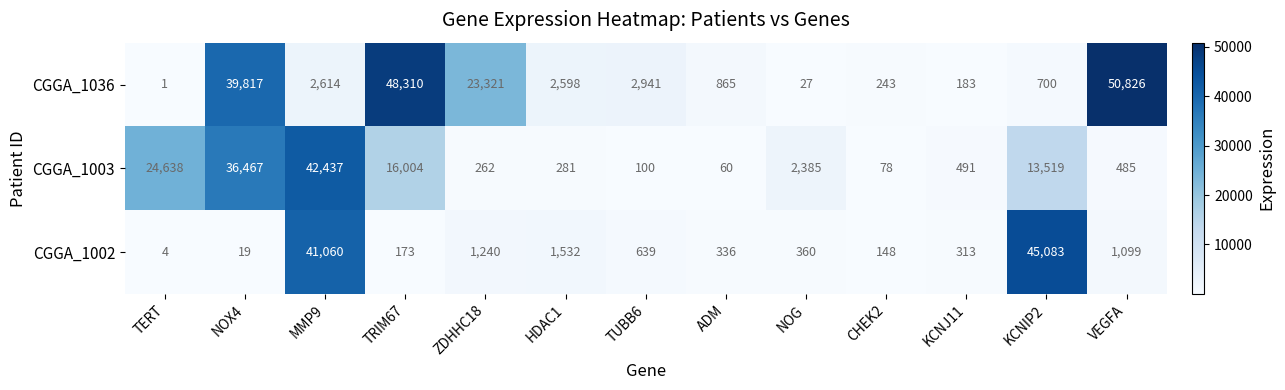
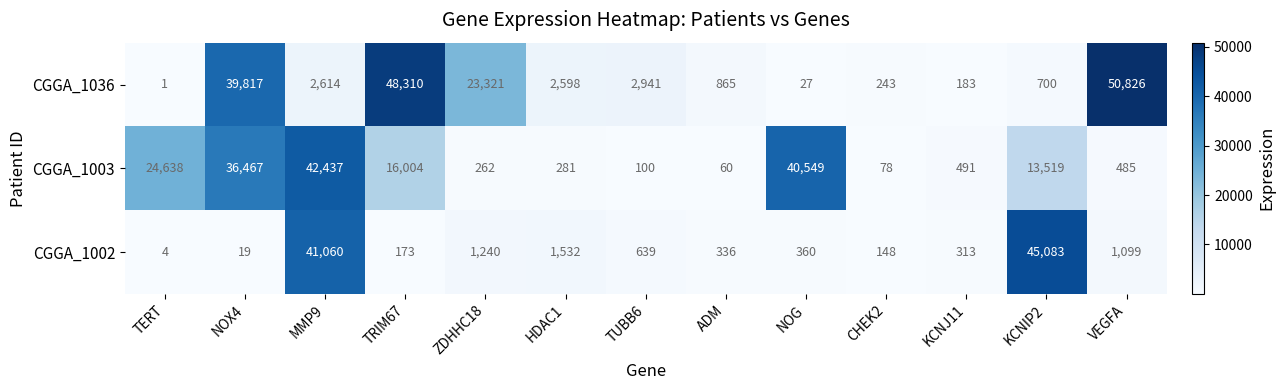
  {
    "CGGA_1036": {
      "TERT": "1",
      "NOX4": "39,817",
      "MMP9": "2,614",
      "TRIM67": "48,310",
      "ZDHHC18": "23,321",
      "HDAC1": "2,598",
      "TUBB6": "2,941",
      "ADM": "865",
      "NOG": "27",
      "CHEK2": "243",
      "KCNJ11": "183",
      "KCNIP2": "700",
      "VEGFA": "50,826"
    },
    "CGGA_1003": {
      "TERT": "24,638",
      "NOX4": "36,467",
      "MMP9": "42,437",
      "TRIM67": "16,004",
      "ZDHHC18": "262",
      "HDAC1": "281",
      "TUBB6": "100",
      "ADM": "60",
-     "NOG": "2,385",
+     "NOG": "40,549",
      "CHEK2": "78",
      "KCNJ11": "491",
      "KCNIP2": "13,519",
      "VEGFA": "485"
    },
    "CGGA_1002": {
      "TERT": "4",
      "NOX4": "19",
      "MMP9": "41,060",
      "TRIM67": "173",
      "ZDHHC18": "1,240",
      "HDAC1": "1,532",
      "TUBB6": "639",
      "ADM": "336",
      "NOG": "360",
      "CHEK2": "148",
      "KCNJ11": "313",
      "KCNIP2": "45,083",
      "VEGFA": "1,099"
    }
  }
